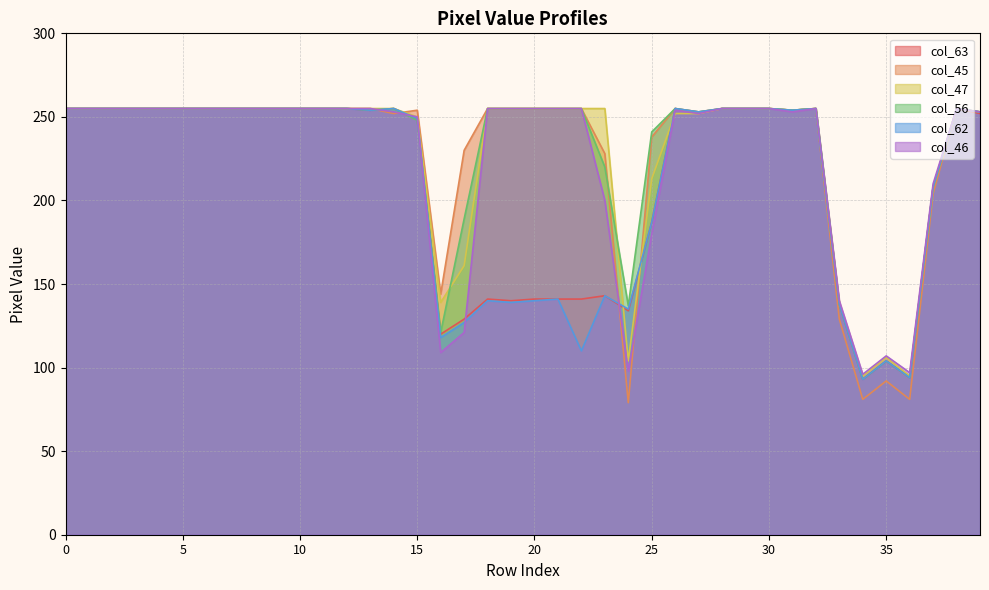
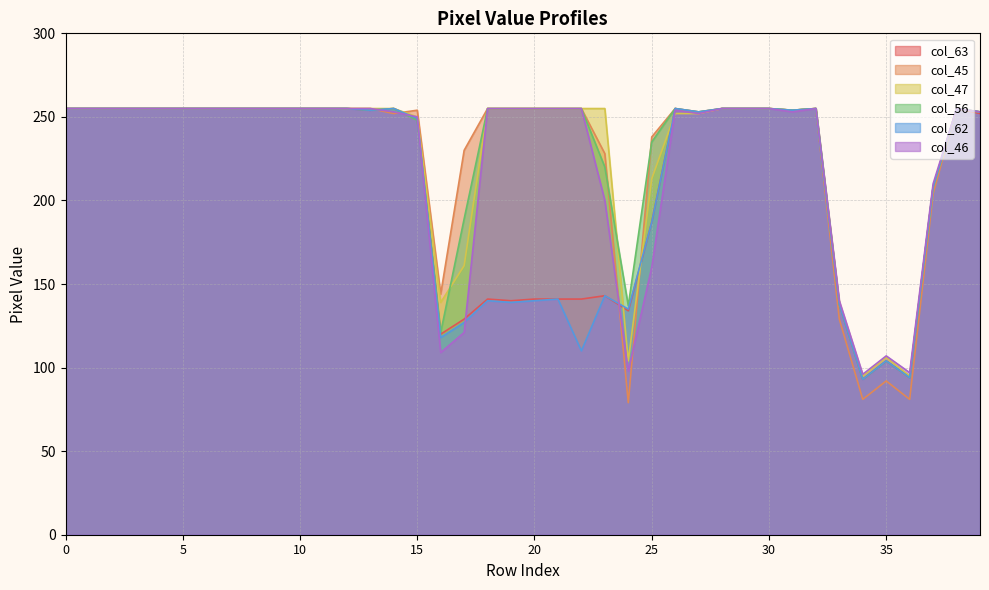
  {
    "col_56": {
-     "25": 241
+     "25": 235
    },
    "col_46": {
-     "25": 180
+     "25": 160
    }
  }
